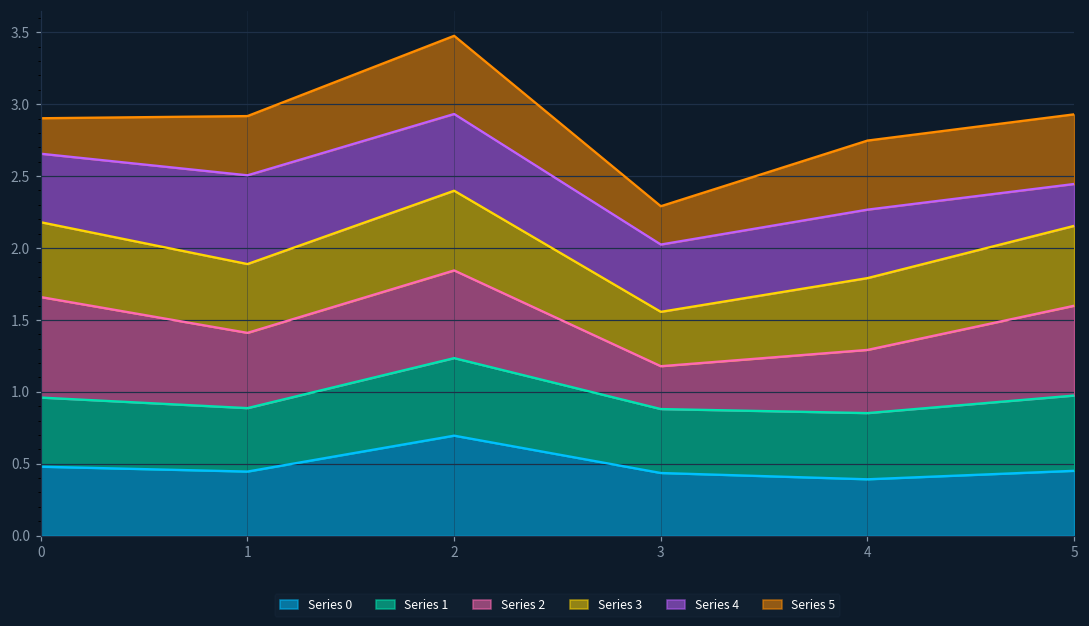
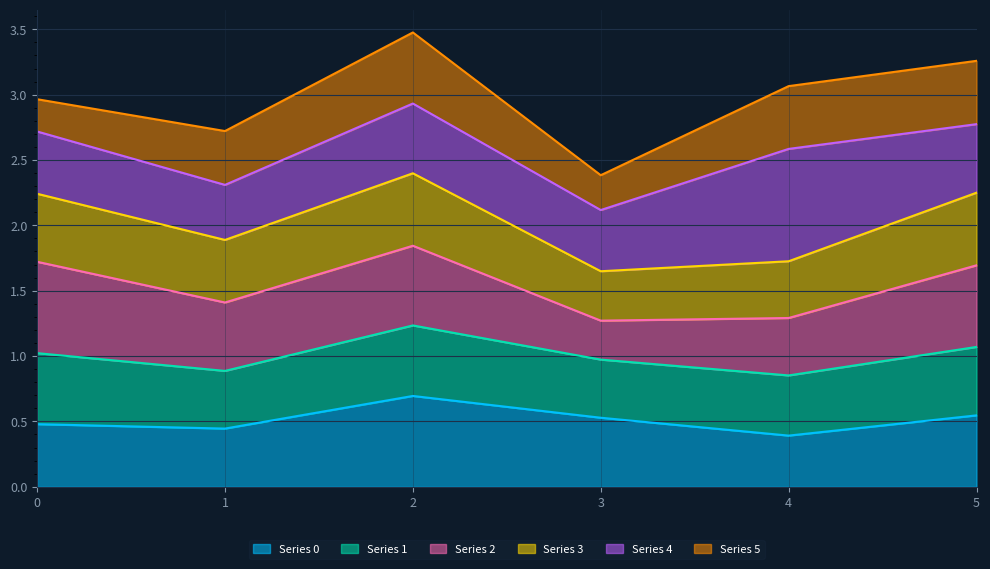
  {
    "Series 0": {
      "0": 0.48,
      "1": 0.45,
      "2": 0.69,
-     "3": 0.44,
+     "3": 0.53,
      "4": 0.39,
-     "5": 0.45
+     "5": 0.55
    },
    "Series 1": {
-     "0": 0.48,
+     "0": 0.54,
      "1": 0.44,
      "2": 0.54,
      "3": 0.44,
      "4": 0.46,
      "5": 0.52
    },
    "Series 2": {
      "0": 0.70,
      "1": 0.52,
      "2": 0.61,
      "3": 0.30,
      "4": 0.44,
      "5": 0.62
    },
    "Series 3": {
      "0": 0.52,
      "1": 0.48,
      "2": 0.55,
      "3": 0.38,
-     "4": 0.50,
+     "4": 0.43,
      "5": 0.56
    },
    "Series 4": {
      "0": 0.48,
-     "1": 0.62,
+     "1": 0.42,
      "2": 0.53,
      "3": 0.47,
-     "4": 0.48,
-     "5": 0.29
+     "4": 0.86,
+     "5": 0.52
    },
    "Series 5": {
      "0": 0.25,
      "1": 0.41,
      "2": 0.54,
      "3": 0.27,
      "4": 0.48,
      "5": 0.48
    }
  }
